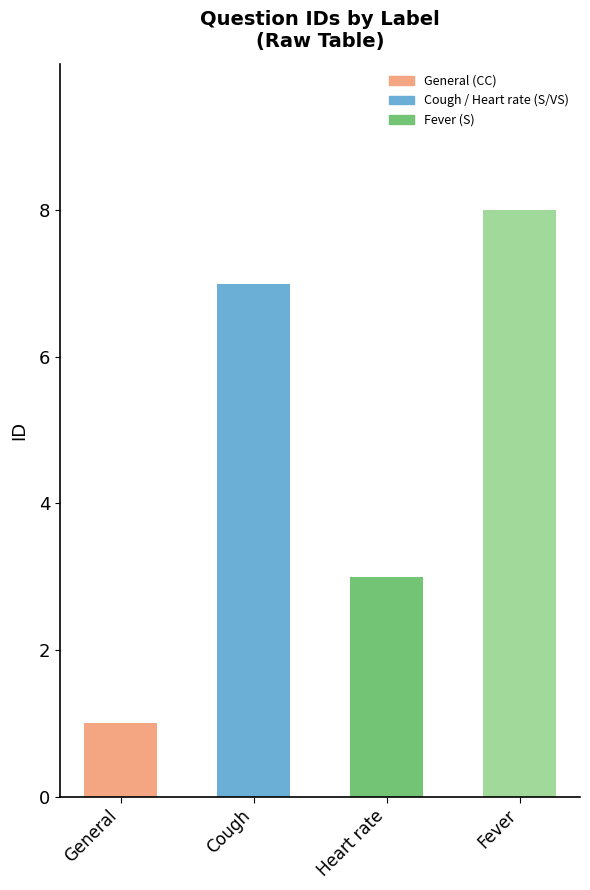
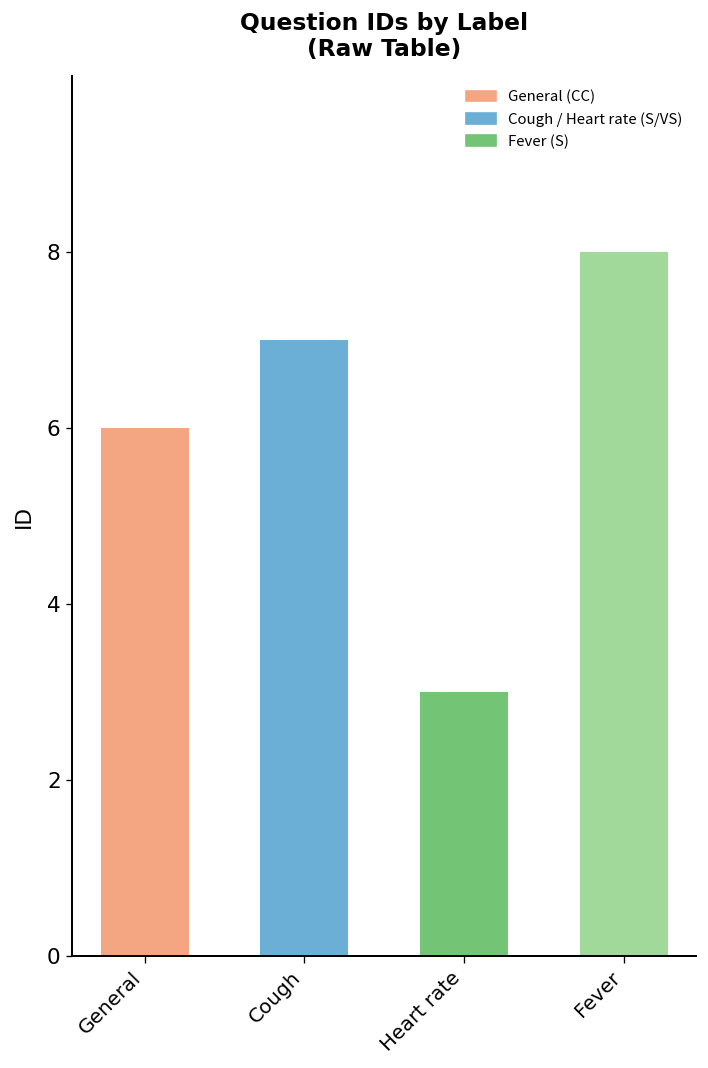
  {
-   "General": 1,
+   "General": 6,
    "Cough": 7,
    "Heart rate": 3,
    "Fever": 8
  }
